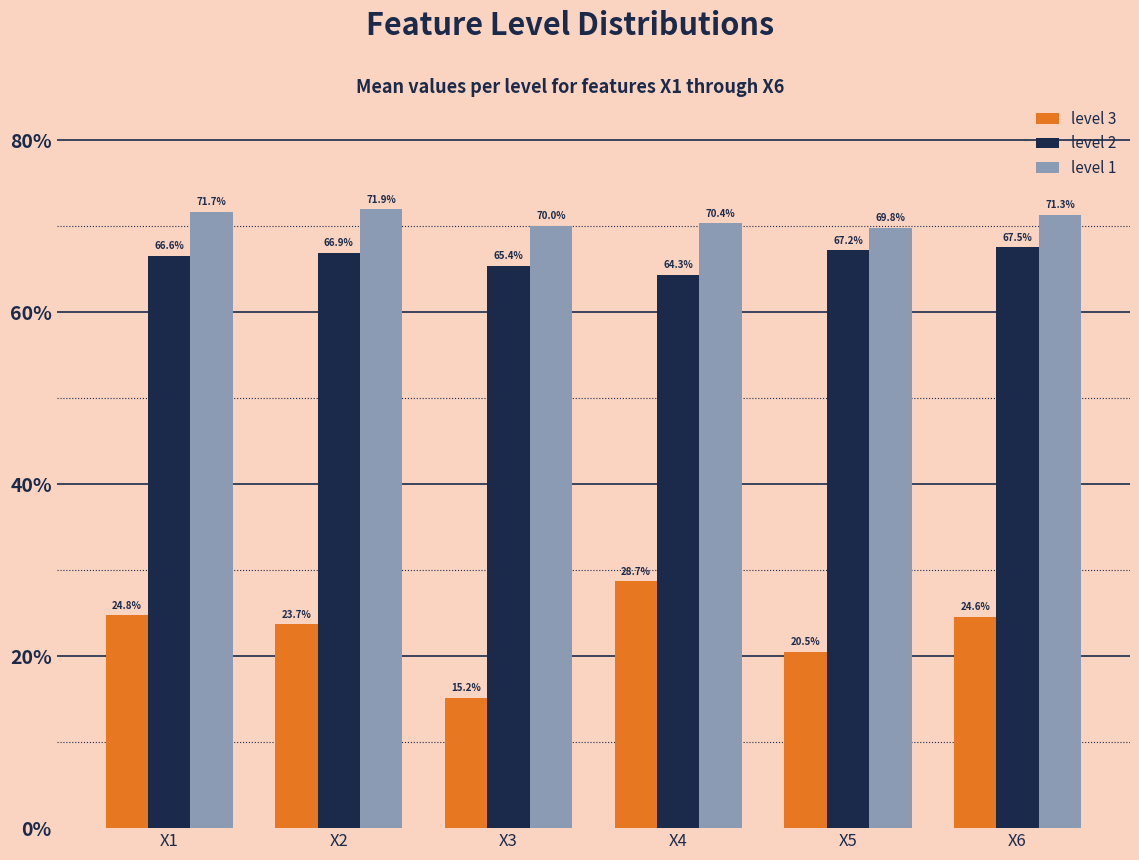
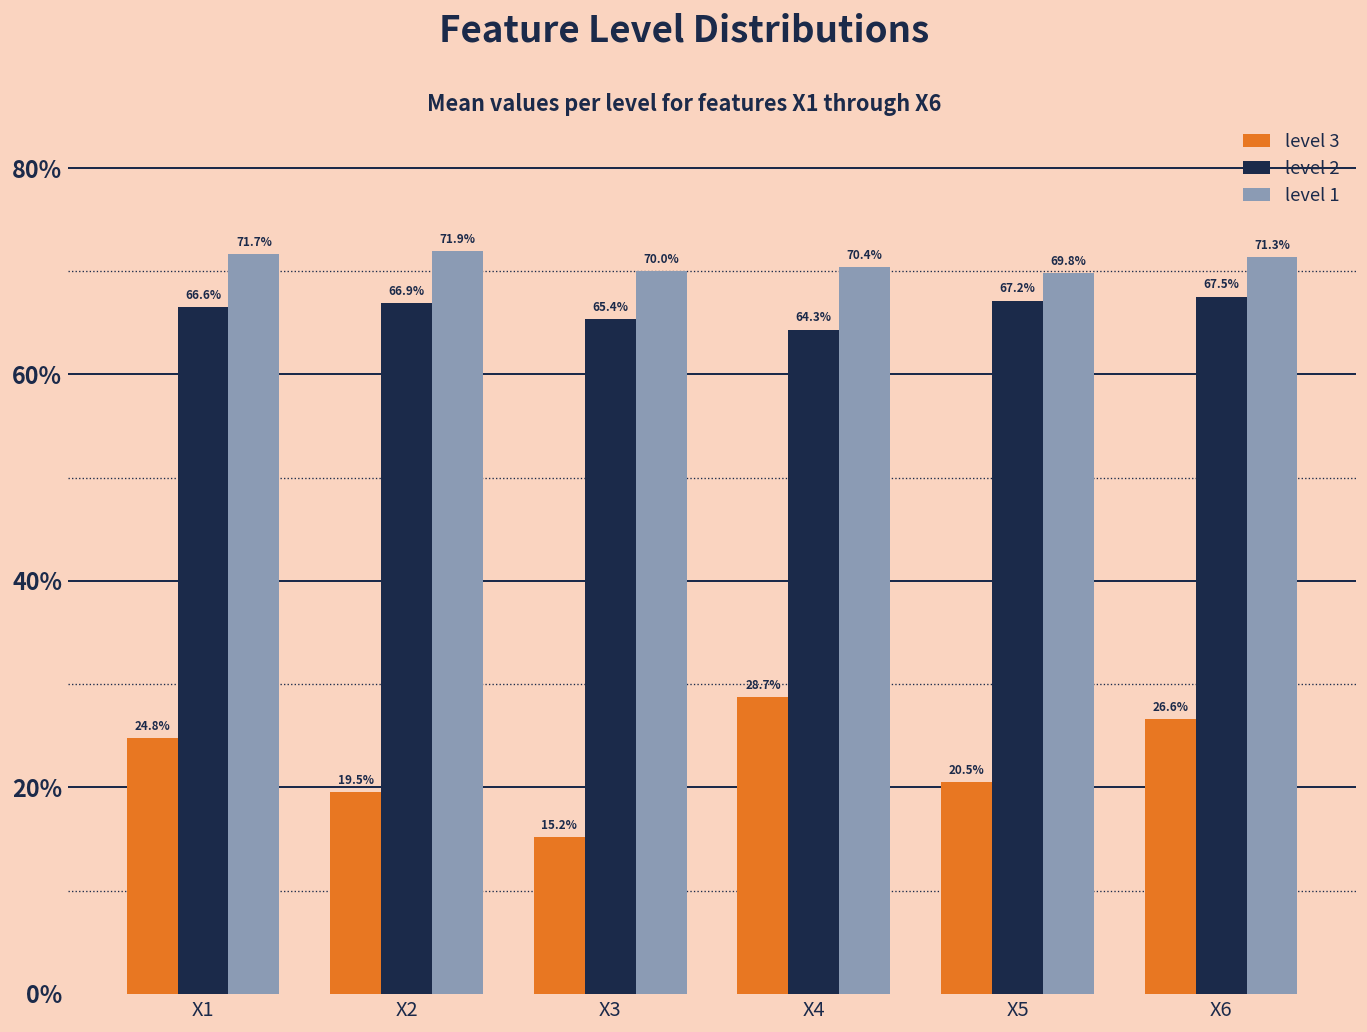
  {
    "level 3": {
      "X1": "24.8%",
-     "X2": "23.7%",
+     "X2": "19.5%",
      "X3": "15.2%",
      "X4": "28.7%",
      "X5": "20.5%",
-     "X6": "24.6%"
+     "X6": "26.6%"
    },
    "level 2": {
      "X1": "66.6%",
      "X2": "66.9%",
      "X3": "65.4%",
      "X4": "64.3%",
      "X5": "67.2%",
      "X6": "67.5%"
    },
    "level 1": {
      "X1": "71.7%",
      "X2": "71.9%",
      "X3": "70.0%",
      "X4": "70.4%",
      "X5": "69.8%",
      "X6": "71.3%"
    }
  }
